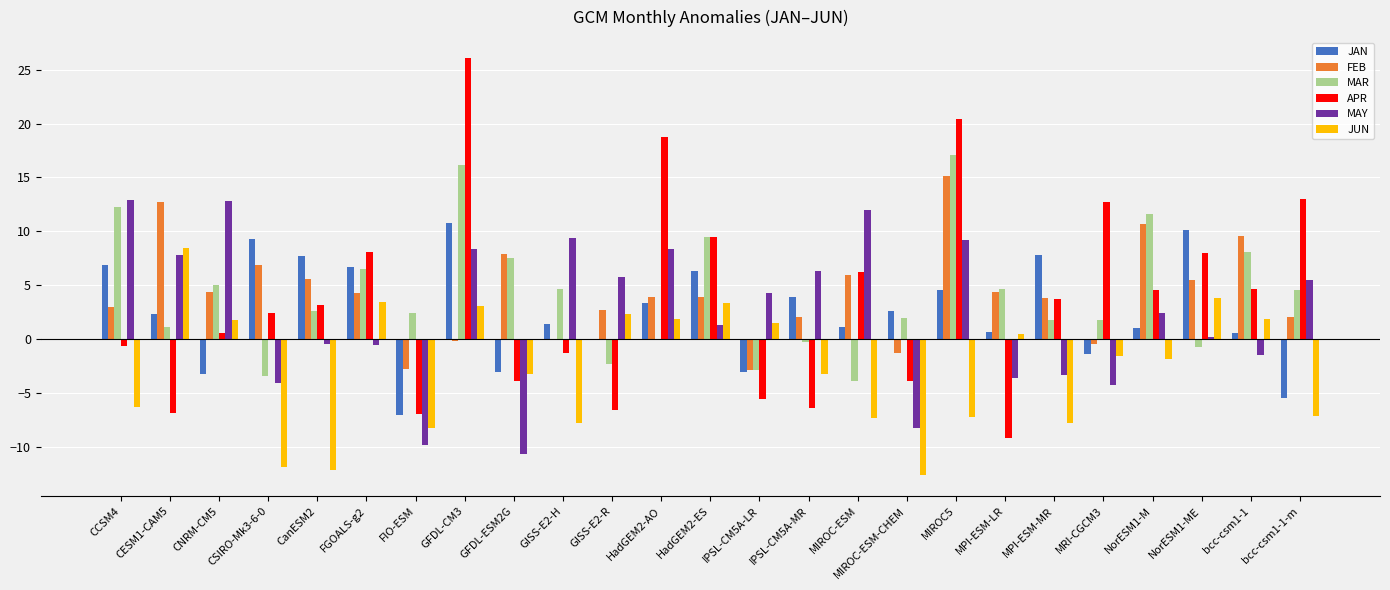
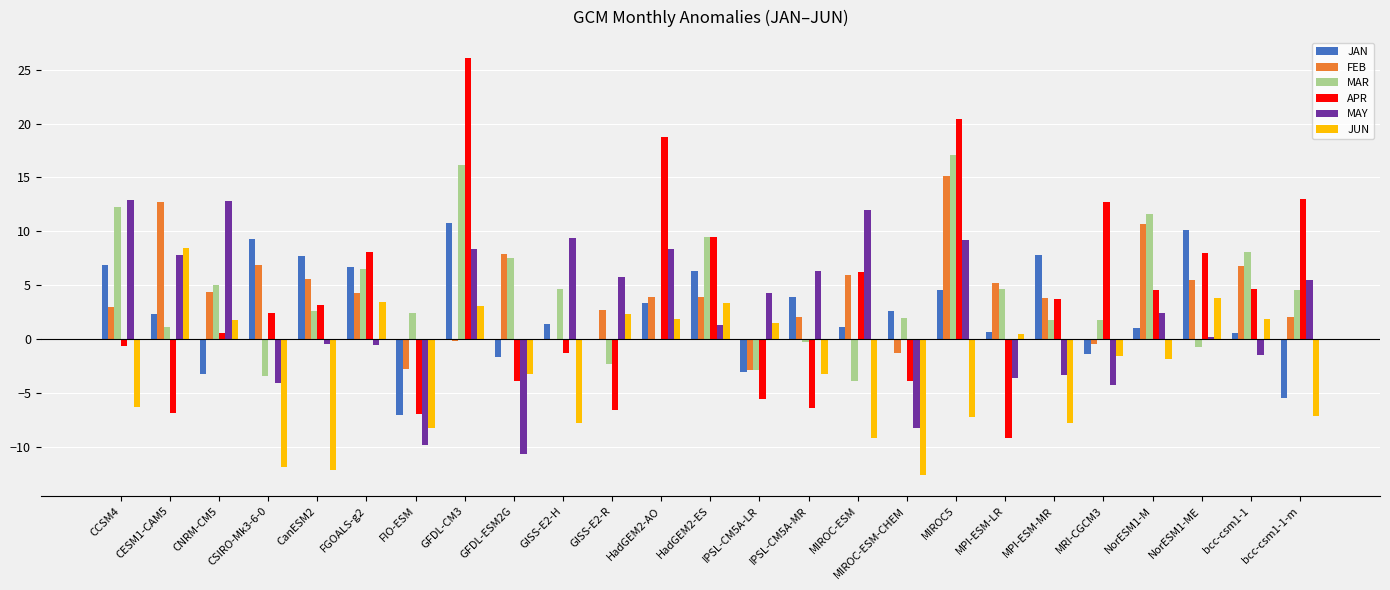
  {
    "JAN": {
      "CCSM4": 6.9,
      "CESM1-CAM5": 2.3,
      "CNRM-CM5": -3.3,
      "CSIRO-Mk3-6-0": 9.2,
      "CanESM2": 7.7,
      "FGOALS-g2": 6.7,
      "FIO-ESM": -7.0,
      "GFDL-CM3": 10.7,
-     "GFDL-ESM2G": -3.0,
+     "GFDL-ESM2G": -1.6,
      "GISS-E2-H": 1.4,
      "HadGEM2-AO": 3.3,
      "HadGEM2-ES": 6.3,
      "IPSL-CM5A-LR": -3.1,
      "IPSL-CM5A-MR": 3.9,
      "MIROC-ESM": 1.1,
      "MIROC-ESM-CHEM": 2.7,
      "MIROC5": 4.5,
      "MPI-ESM-LR": 0.6,
      "MPI-ESM-MR": 7.8,
      "MRI-CGCM3": -1.3,
      "NorESM1-M": 1.0,
      "NorESM1-ME": 10.2,
      "bcc-csm1-1": 0.6,
      "bcc-csm1-1-m": -5.4
    },
    "FEB": {
      "CCSM4": 3.0,
      "CESM1-CAM5": 12.8,
      "CNRM-CM5": 4.4,
      "CSIRO-Mk3-6-0": 6.9,
      "CanESM2": 5.6,
      "FGOALS-g2": 4.3,
      "FIO-ESM": -2.8,
      "GFDL-ESM2G": 7.9,
      "GISS-E2-R": 2.7,
      "HadGEM2-AO": 3.9,
      "HadGEM2-ES": 3.9,
      "IPSL-CM5A-LR": -2.9,
      "IPSL-CM5A-MR": 2.1,
      "MIROC-ESM": 5.9,
      "MIROC-ESM-CHEM": -1.3,
      "MIROC5": 15.2,
-     "MPI-ESM-LR": 4.4,
+     "MPI-ESM-LR": 5.2,
      "MPI-ESM-MR": 3.8,
      "MRI-CGCM3": -0.5,
      "NorESM1-M": 10.7,
      "NorESM1-ME": 5.4,
-     "bcc-csm1-1": 9.5,
+     "bcc-csm1-1": 6.8,
      "bcc-csm1-1-m": 2.0
    },
    "MAR": {
      "CCSM4": 12.2,
      "CESM1-CAM5": 1.1,
      "CNRM-CM5": 5.0,
      "CSIRO-Mk3-6-0": -3.5,
      "CanESM2": 2.6,
      "FGOALS-g2": 6.5,
      "FIO-ESM": 2.4,
      "GFDL-CM3": 16.2,
      "GFDL-ESM2G": 7.5,
      "GISS-E2-H": 4.7,
      "GISS-E2-R": -2.3,
      "HadGEM2-ES": 9.5,
      "IPSL-CM5A-LR": -2.9,
      "IPSL-CM5A-MR": -0.3,
      "MIROC-ESM": -3.9,
      "MIROC-ESM-CHEM": 1.9,
      "MIROC5": 17.1,
      "MPI-ESM-LR": 4.7,
      "MPI-ESM-MR": 1.8,
      "MRI-CGCM3": 1.7,
      "NorESM1-M": 11.6,
      "NorESM1-ME": -0.8,
      "bcc-csm1-1": 8.0,
      "bcc-csm1-1-m": 4.6
    },
    "APR": {
      "CCSM4": -0.6,
      "CESM1-CAM5": -6.9,
      "CNRM-CM5": 0.6,
      "CSIRO-Mk3-6-0": 2.4,
      "CanESM2": 3.2,
      "FGOALS-g2": 8.1,
      "FIO-ESM": -7.0,
      "GFDL-CM3": 26.1,
      "GFDL-ESM2G": -3.9,
      "GISS-E2-H": -1.3,
      "GISS-E2-R": -6.6,
      "HadGEM2-AO": 18.8,
      "HadGEM2-ES": 9.5,
      "IPSL-CM5A-LR": -5.6,
      "IPSL-CM5A-MR": -6.4,
      "MIROC-ESM": 6.3,
      "MIROC-ESM-CHEM": -3.9,
      "MIROC5": 20.5,
      "MPI-ESM-LR": -9.2,
      "MPI-ESM-MR": 3.7,
      "MRI-CGCM3": 12.7,
      "NorESM1-M": 4.6,
      "NorESM1-ME": 8.0,
      "bcc-csm1-1": 4.7,
      "bcc-csm1-1-m": 13.0
    },
    "MAY": {
      "CCSM4": 12.9,
      "CESM1-CAM5": 7.8,
      "CNRM-CM5": 12.8,
      "CSIRO-Mk3-6-0": -4.1,
      "CanESM2": -0.4,
      "FGOALS-g2": -0.6,
      "FIO-ESM": -9.8,
      "GFDL-CM3": 8.3,
      "GFDL-ESM2G": -10.6,
      "GISS-E2-H": 9.4,
      "GISS-E2-R": 5.8,
      "HadGEM2-AO": 8.3,
      "HadGEM2-ES": 1.3,
      "IPSL-CM5A-LR": 4.2,
      "IPSL-CM5A-MR": 6.3,
      "MIROC-ESM": 12.0,
      "MIROC-ESM-CHEM": -8.2,
      "MIROC5": 9.2,
      "MPI-ESM-LR": -3.6,
      "MPI-ESM-MR": -3.3,
      "MRI-CGCM3": -4.2,
      "NorESM1-M": 2.4,
      "bcc-csm1-1": -1.5,
      "bcc-csm1-1-m": 5.5
    },
    "JUN": {
      "CCSM4": -6.3,
      "CESM1-CAM5": 8.5,
      "CNRM-CM5": 1.8,
      "CSIRO-Mk3-6-0": -11.8,
      "CanESM2": -12.2,
      "FGOALS-g2": 3.5,
      "FIO-ESM": -8.2,
      "GFDL-CM3": 3.1,
      "GFDL-ESM2G": -3.3,
      "GISS-E2-H": -7.8,
      "GISS-E2-R": 2.4,
      "HadGEM2-AO": 1.9,
      "HadGEM2-ES": 3.3,
      "IPSL-CM5A-LR": 1.4,
      "IPSL-CM5A-MR": -3.3,
-     "MIROC-ESM": -7.3,
+     "MIROC-ESM": -9.2,
      "MIROC-ESM-CHEM": -12.6,
      "MIROC5": -7.2,
      "MPI-ESM-LR": 0.5,
      "MPI-ESM-MR": -7.8,
      "MRI-CGCM3": -1.6,
      "NorESM1-M": -1.9,
      "NorESM1-ME": 3.8,
      "bcc-csm1-1": 1.9,
      "bcc-csm1-1-m": -7.2
    }
  }
